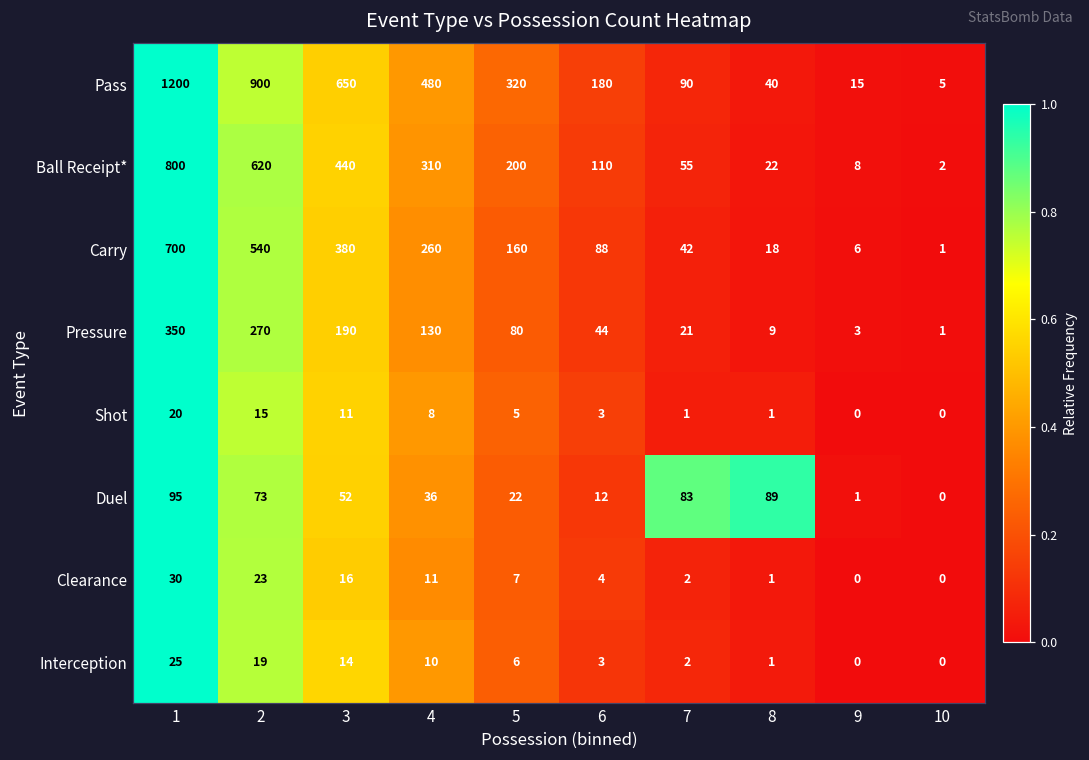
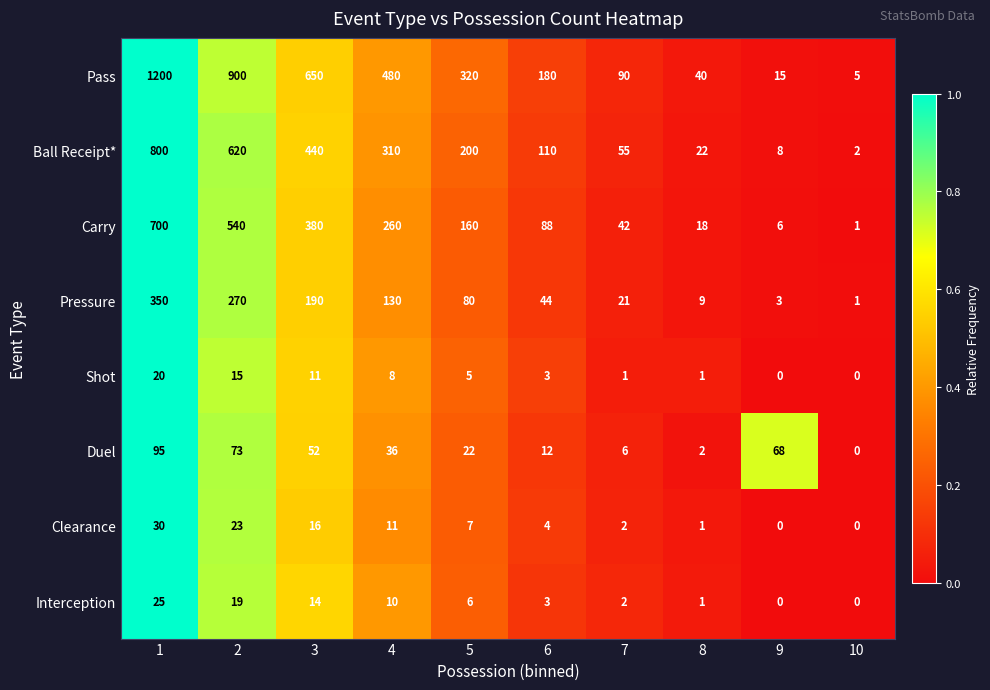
  {
    "Pass": {
      "1": 1200,
      "2": 900,
      "3": 650,
      "4": 480,
      "5": 320,
      "6": 180,
      "7": 90,
      "8": 40,
      "9": 15,
      "10": 5
    },
    "Ball Receipt*": {
      "1": 800,
      "2": 620,
      "3": 440,
      "4": 310,
      "5": 200,
      "6": 110,
      "7": 55,
      "8": 22,
      "9": 8,
      "10": 2
    },
    "Carry": {
      "1": 700,
      "2": 540,
      "3": 380,
      "4": 260,
      "5": 160,
      "6": 88,
      "7": 42,
      "8": 18,
      "9": 6,
      "10": 1
    },
    "Pressure": {
      "1": 350,
      "2": 270,
      "3": 190,
      "4": 130,
      "5": 80,
      "6": 44,
      "7": 21,
      "8": 9,
      "9": 3,
      "10": 1
    },
    "Shot": {
      "1": 20,
      "2": 15,
      "3": 11,
      "4": 8,
      "5": 5,
      "6": 3,
      "7": 1,
      "8": 1,
      "9": 0,
      "10": 0
    },
    "Duel": {
      "1": 95,
      "2": 73,
      "3": 52,
      "4": 36,
      "5": 22,
      "6": 12,
-     "7": 83,
-     "8": 89,
-     "9": 1,
+     "7": 6,
+     "8": 2,
+     "9": 68,
      "10": 0
    },
    "Clearance": {
      "1": 30,
      "2": 23,
      "3": 16,
      "4": 11,
      "5": 7,
      "6": 4,
      "7": 2,
      "8": 1,
      "9": 0,
      "10": 0
    },
    "Interception": {
      "1": 25,
      "2": 19,
      "3": 14,
      "4": 10,
      "5": 6,
      "6": 3,
      "7": 2,
      "8": 1,
      "9": 0,
      "10": 0
    }
  }
